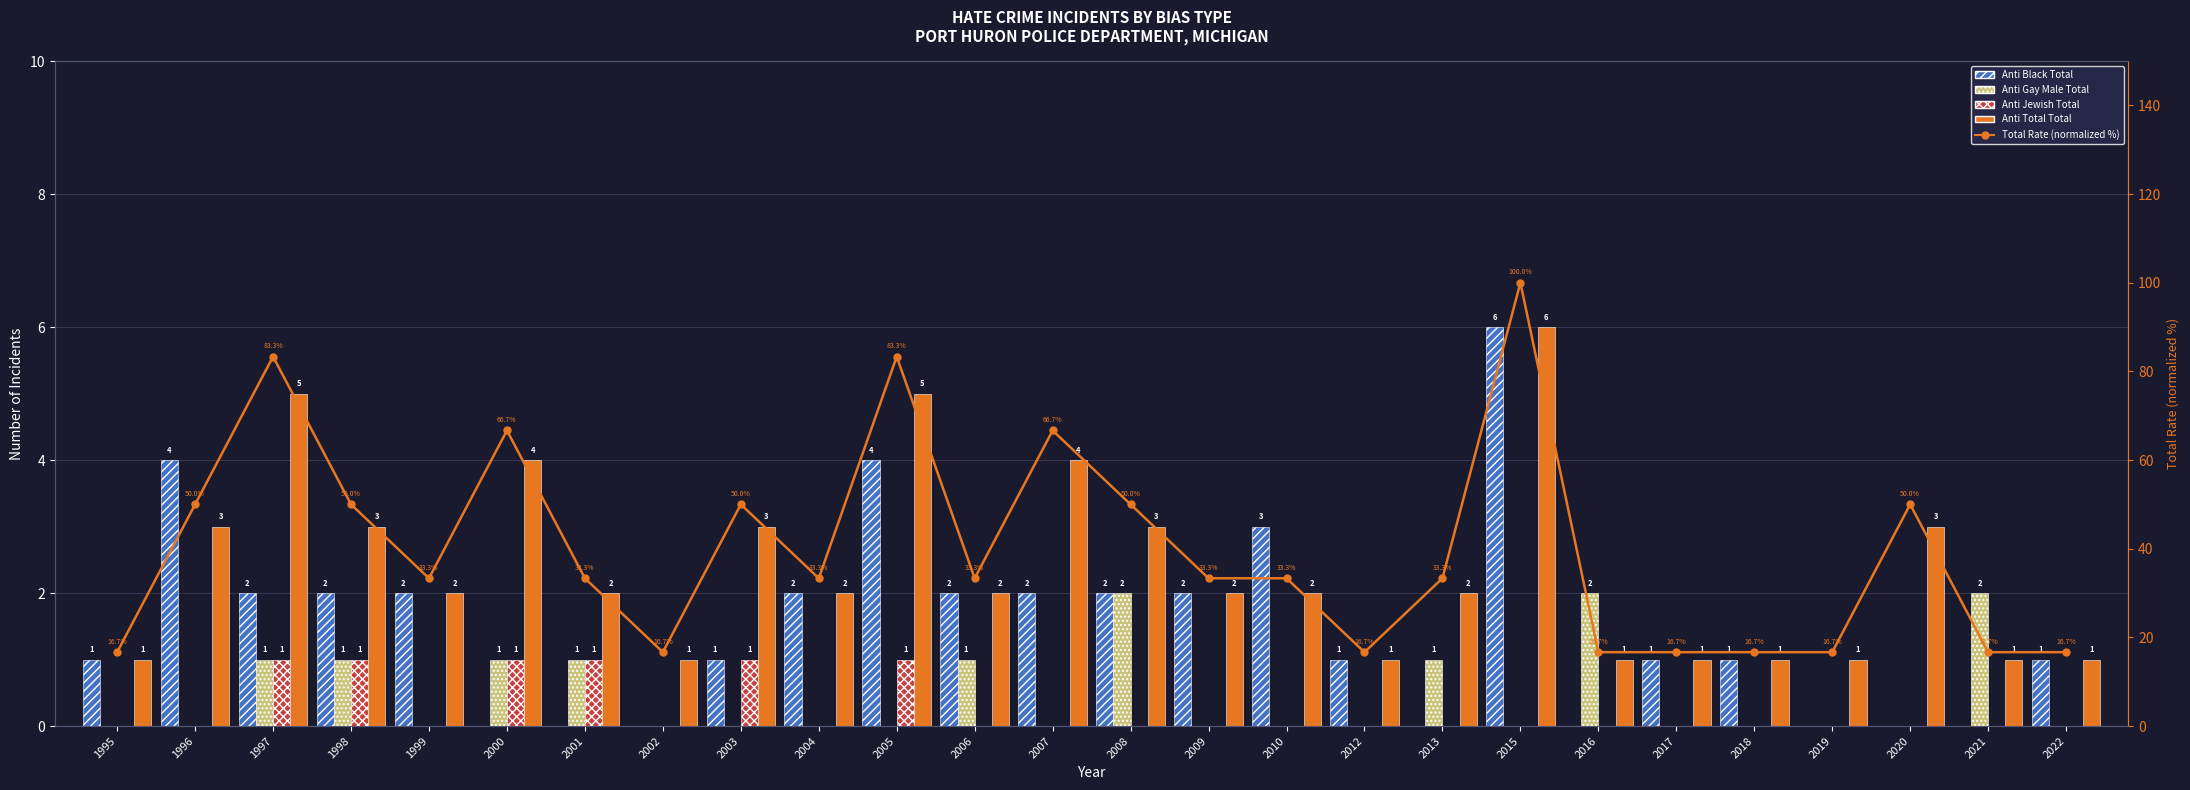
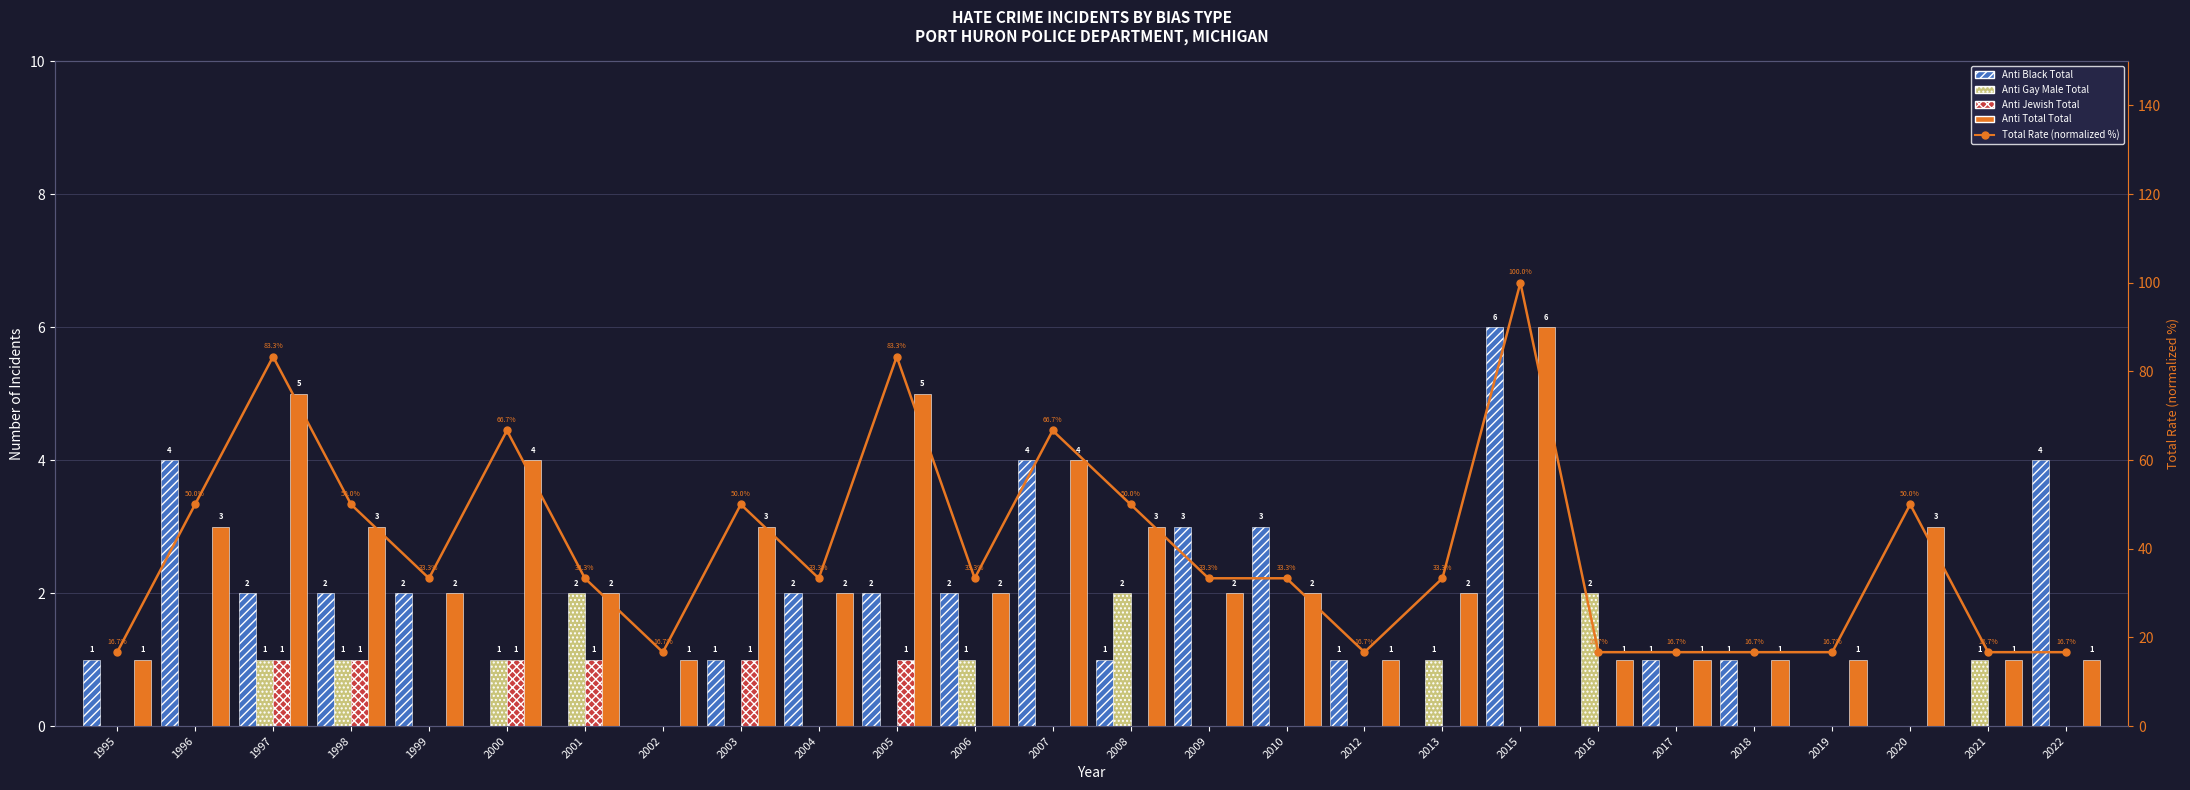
  {
    "Anti Black Total": {
      "1995": 1,
      "1996": 4,
      "1997": 2,
      "1998": 2,
      "1999": 2,
      "2003": 1,
      "2004": 2,
-     "2005": 4,
+     "2005": 2,
      "2006": 2,
-     "2007": 2,
-     "2008": 2,
-     "2009": 2,
+     "2007": 4,
+     "2008": 1,
+     "2009": 3,
      "2010": 3,
      "2012": 1,
      "2015": 6,
      "2017": 1,
      "2018": 1,
-     "2022": 1
+     "2022": 4
    },
    "Anti Gay Male Total": {
      "1997": 1,
      "1998": 1,
      "2000": 1,
-     "2001": 1,
+     "2001": 2,
      "2006": 1,
      "2008": 2,
      "2013": 1,
      "2016": 2,
-     "2021": 2
+     "2021": 1
    },
    "Anti Jewish Total": {
      "1997": 1,
      "1998": 1,
      "2000": 1,
      "2001": 1,
      "2003": 1,
      "2005": 1
    }
  }
